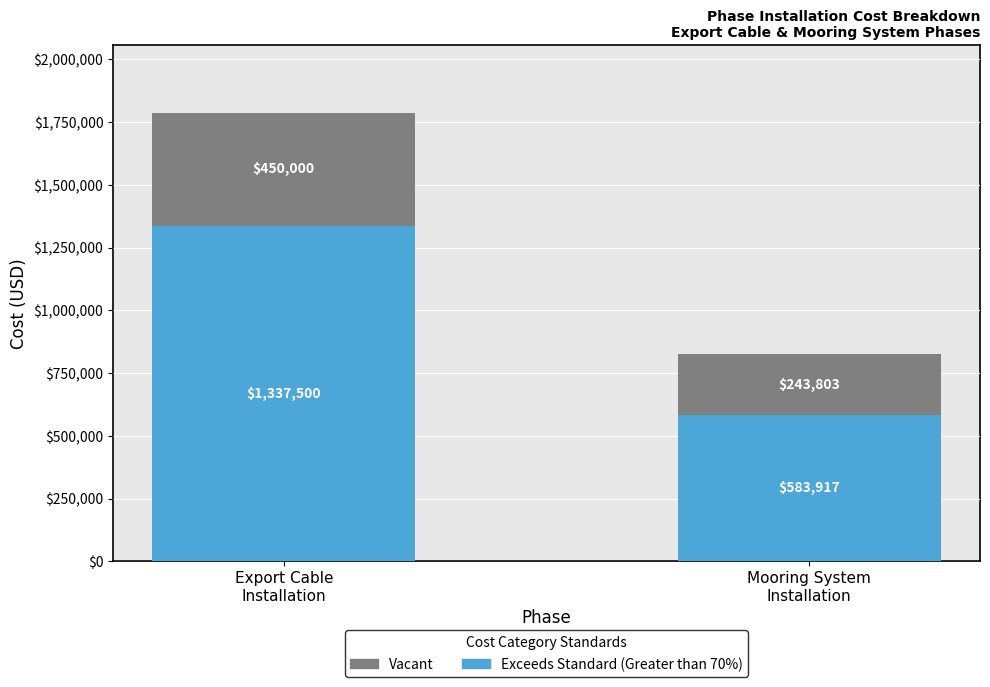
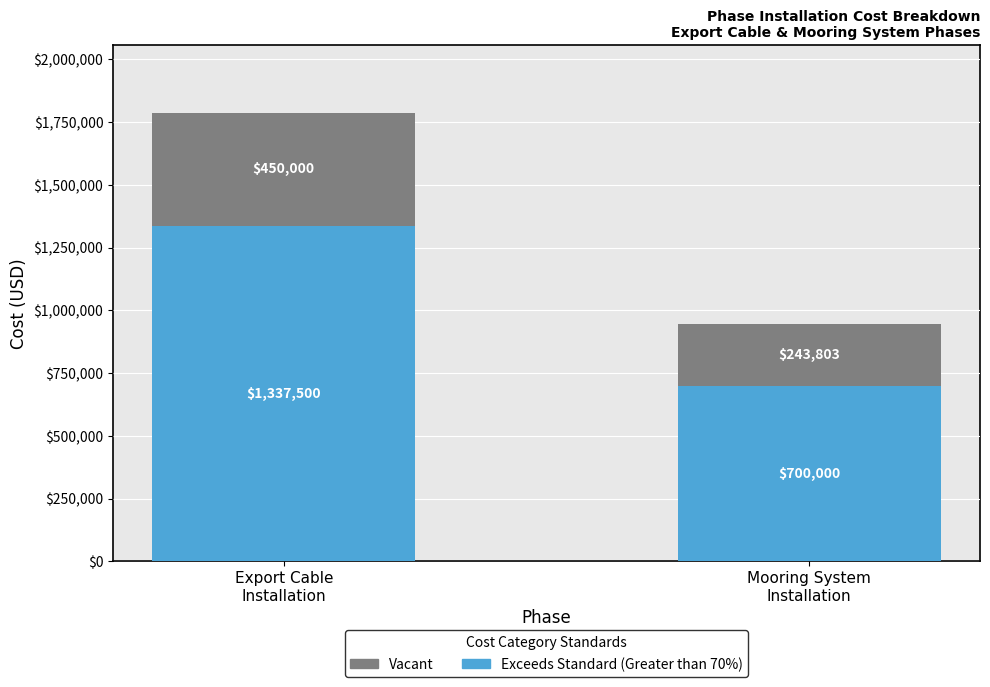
  {
    "Exceeds Standard (Greater than 70%)": {
      "Export Cable Installation": "$1,337,500",
-     "Mooring System Installation": "$583,917"
+     "Mooring System Installation": "$700,000"
    },
    "Vacant": {
      "Export Cable Installation": "$450,000",
      "Mooring System Installation": "$243,803"
    }
  }
